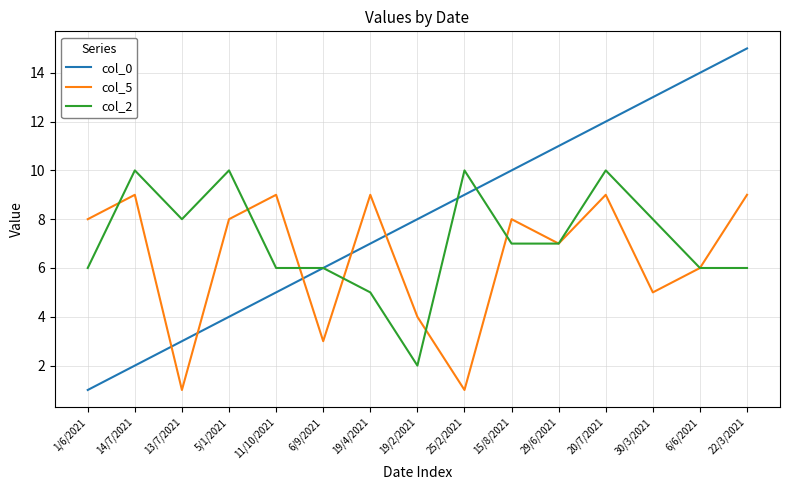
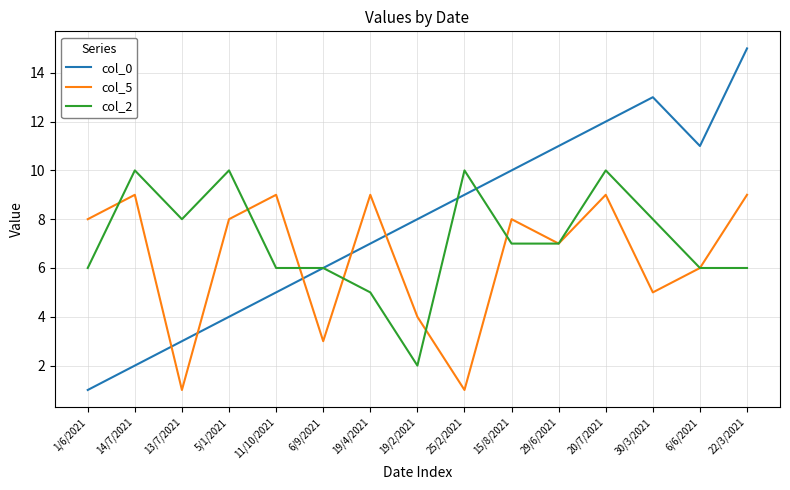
  {
    "col_0": {
      "1/6/2021": 1,
      "14/7/2021": 2,
      "13/7/2021": 3,
      "5/1/2021": 4,
      "11/10/2021": 5,
      "19/4/2021": 7,
      "19/2/2021": 8,
      "25/2/2021": 9,
      "15/8/2021": 10,
      "29/6/2021": 11,
      "20/7/2021": 12,
      "30/3/2021": 13,
-     "6/6/2021": 14,
+     "6/6/2021": 11,
      "22/3/2021": 15
    },
    "col_5": {
      "1/6/2021": 8,
      "14/7/2021": 9,
      "13/7/2021": 1,
      "5/1/2021": 8,
      "11/10/2021": 9,
      "6/9/2021": 3,
      "19/4/2021": 9,
      "19/2/2021": 4,
      "25/2/2021": 1,
      "15/8/2021": 8,
      "20/7/2021": 9,
      "30/3/2021": 5,
      "22/3/2021": 9
    },
    "col_2": {
      "1/6/2021": 6,
      "14/7/2021": 10,
      "13/7/2021": 8,
      "5/1/2021": 10,
      "11/10/2021": 6,
      "19/4/2021": 5,
      "19/2/2021": 2,
      "25/2/2021": 10,
      "15/8/2021": 7,
      "20/7/2021": 10,
      "30/3/2021": 8,
      "22/3/2021": 6
    }
  }
